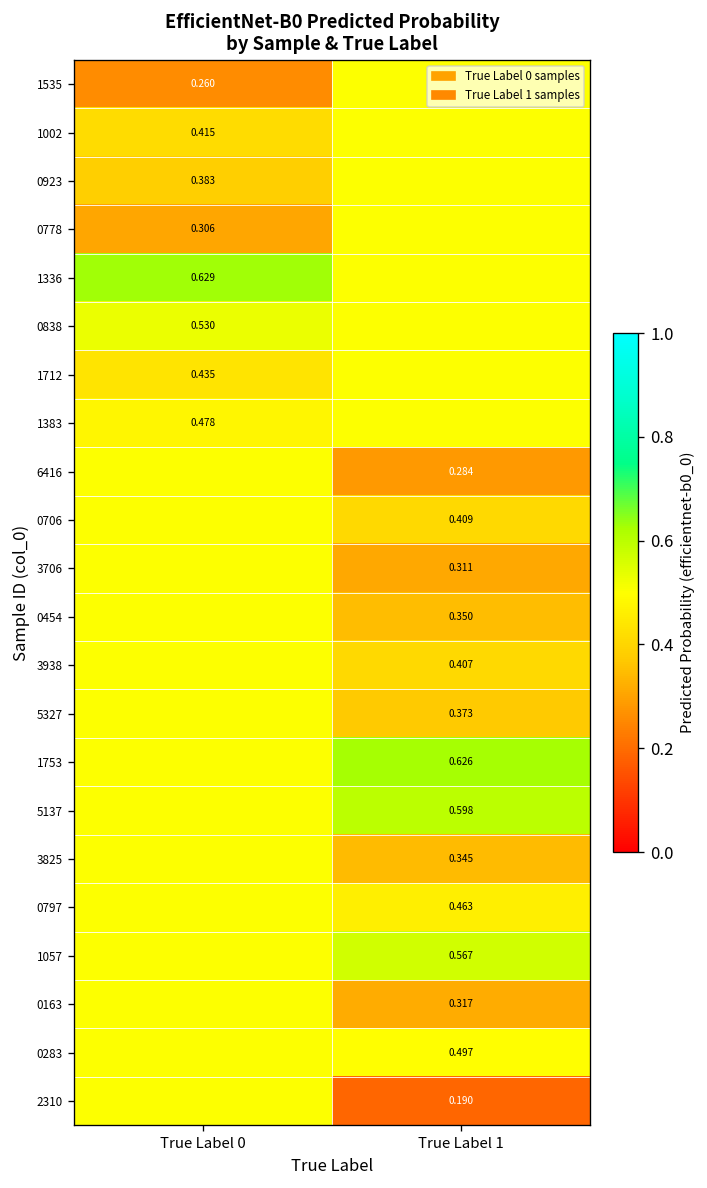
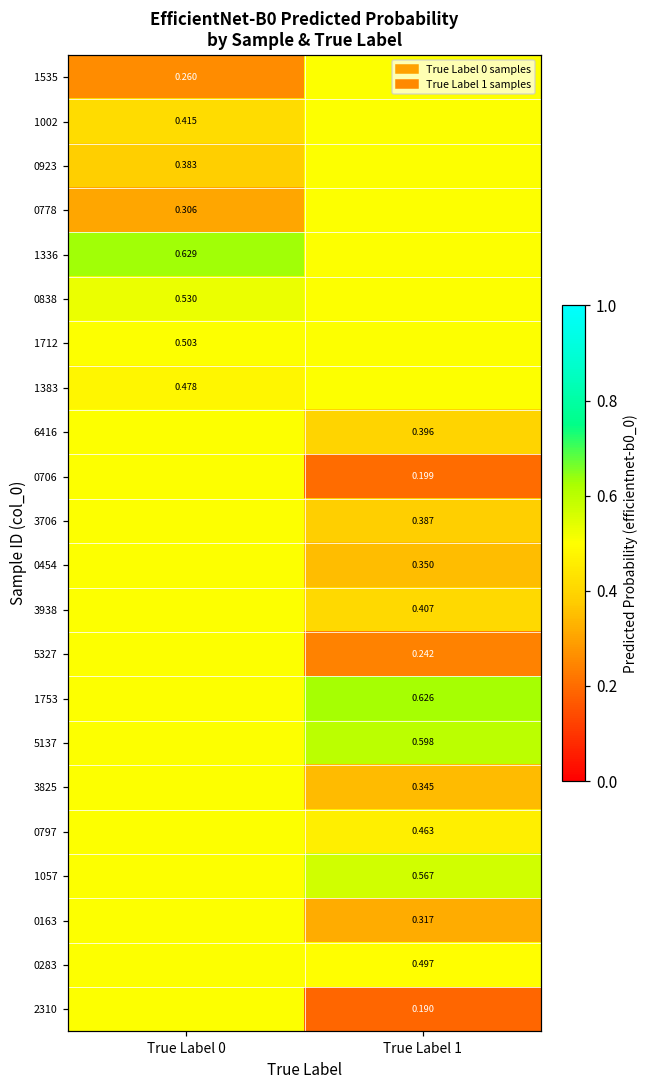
  {
    "1535": {
      "True Label 0": 0.260
    },
    "1002": {
      "True Label 0": 0.415
    },
    "0923": {
      "True Label 0": 0.383
    },
    "0778": {
      "True Label 0": 0.306
    },
    "1336": {
      "True Label 0": 0.629
    },
    "0838": {
      "True Label 0": 0.530
    },
    "1712": {
-     "True Label 0": 0.435
+     "True Label 0": 0.503
    },
    "1383": {
      "True Label 0": 0.478
    },
    "6416": {
-     "True Label 1": 0.284
+     "True Label 1": 0.396
    },
    "0706": {
-     "True Label 1": 0.409
+     "True Label 1": 0.199
    },
    "3706": {
-     "True Label 1": 0.311
+     "True Label 1": 0.387
    },
    "0454": {
      "True Label 1": 0.350
    },
    "3938": {
      "True Label 1": 0.407
    },
    "5327": {
-     "True Label 1": 0.373
+     "True Label 1": 0.242
    },
    "1753": {
      "True Label 1": 0.626
    },
    "5137": {
      "True Label 1": 0.598
    },
    "3825": {
      "True Label 1": 0.345
    },
    "0797": {
      "True Label 1": 0.463
    },
    "1057": {
      "True Label 1": 0.567
    },
    "0163": {
      "True Label 1": 0.317
    },
    "0283": {
      "True Label 1": 0.497
    },
    "2310": {
      "True Label 1": 0.190
    }
  }
